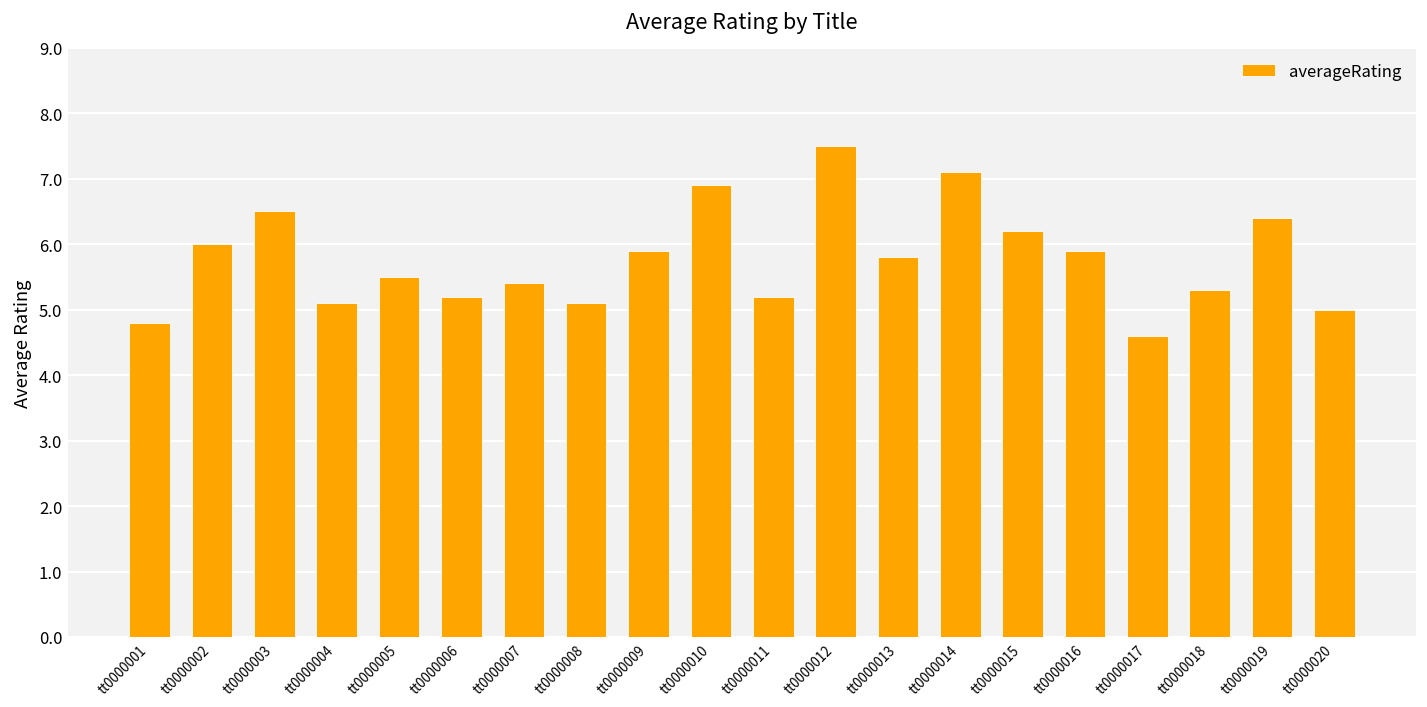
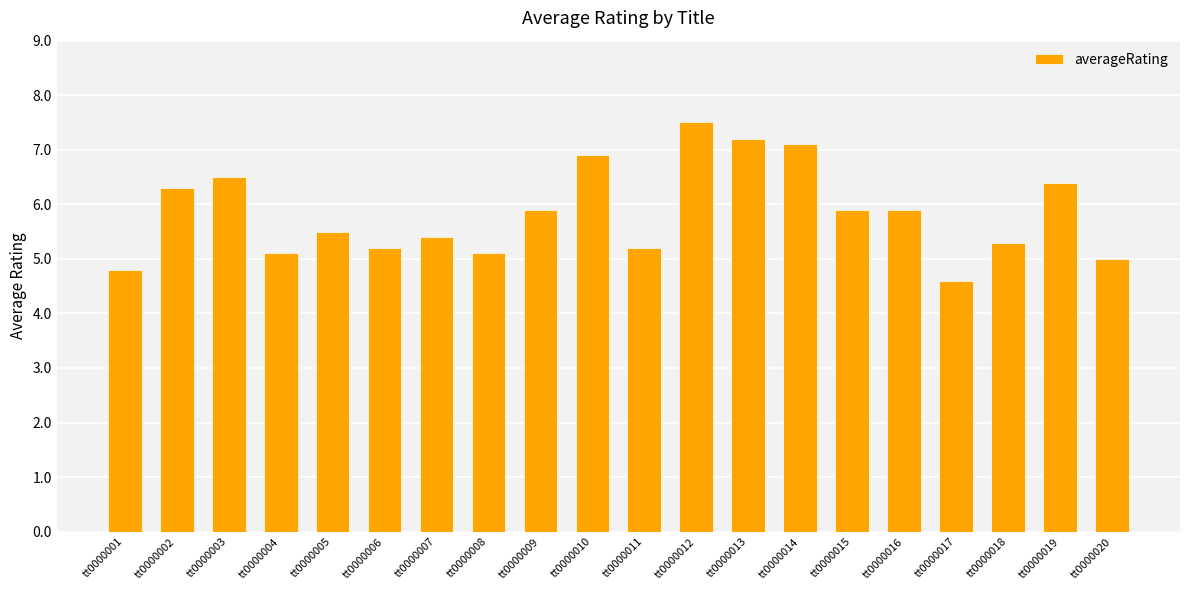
  {
    "tt0000001": 4.8,
-   "tt0000002": 6.0,
+   "tt0000002": 6.3,
    "tt0000003": 6.5,
    "tt0000004": 5.1,
    "tt0000005": 5.5,
    "tt0000006": 5.2,
    "tt0000007": 5.4,
    "tt0000008": 5.1,
    "tt0000009": 5.9,
    "tt0000010": 6.9,
    "tt0000011": 5.2,
    "tt0000012": 7.5,
-   "tt0000013": 5.8,
+   "tt0000013": 7.2,
    "tt0000014": 7.1,
-   "tt0000015": 6.2,
+   "tt0000015": 5.9,
    "tt0000016": 5.9,
    "tt0000017": 4.6,
    "tt0000018": 5.3,
    "tt0000019": 6.4,
    "tt0000020": 5.0
  }
